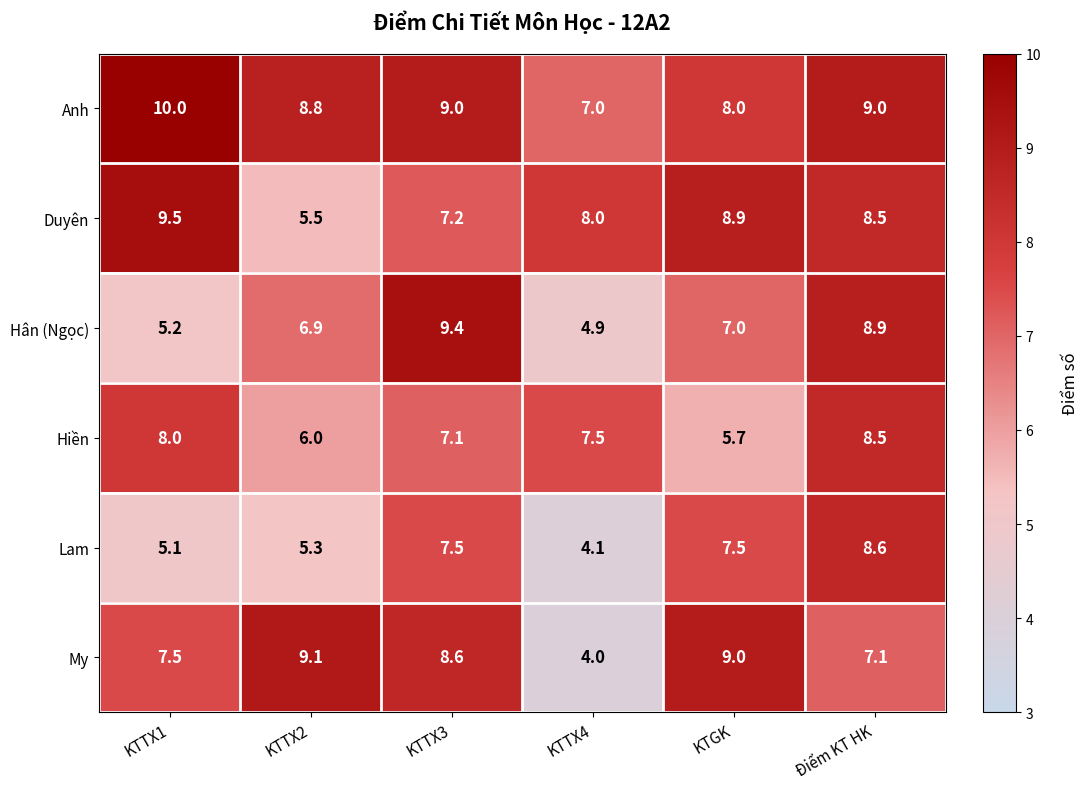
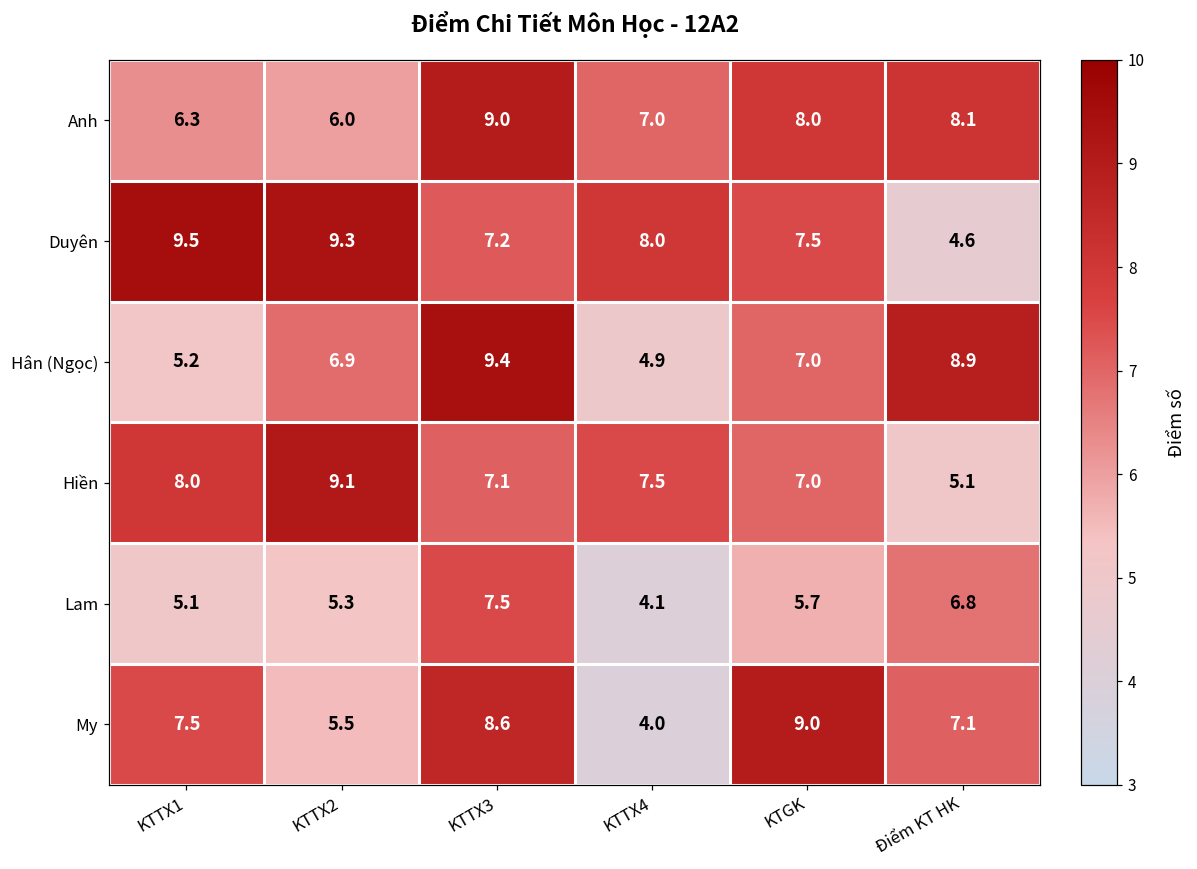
  {
    "Anh": {
-     "KTTX1": 10.0,
-     "KTTX2": 8.8,
+     "KTTX1": 6.3,
+     "KTTX2": 6.0,
      "KTTX3": 9.0,
      "KTTX4": 7.0,
      "KTGK": 8.0,
-     "Điểm KT HK": 9.0
+     "Điểm KT HK": 8.1
    },
    "Duyên": {
      "KTTX1": 9.5,
-     "KTTX2": 5.5,
+     "KTTX2": 9.3,
      "KTTX3": 7.2,
      "KTTX4": 8.0,
-     "KTGK": 8.9,
-     "Điểm KT HK": 8.5
+     "KTGK": 7.5,
+     "Điểm KT HK": 4.6
    },
    "Hân (Ngọc)": {
      "KTTX1": 5.2,
      "KTTX2": 6.9,
      "KTTX3": 9.4,
      "KTTX4": 4.9,
      "KTGK": 7.0,
      "Điểm KT HK": 8.9
    },
    "Hiền": {
      "KTTX1": 8.0,
-     "KTTX2": 6.0,
+     "KTTX2": 9.1,
      "KTTX3": 7.1,
      "KTTX4": 7.5,
-     "KTGK": 5.7,
-     "Điểm KT HK": 8.5
+     "KTGK": 7.0,
+     "Điểm KT HK": 5.1
    },
    "Lam": {
      "KTTX1": 5.1,
      "KTTX2": 5.3,
      "KTTX3": 7.5,
      "KTTX4": 4.1,
-     "KTGK": 7.5,
-     "Điểm KT HK": 8.6
+     "KTGK": 5.7,
+     "Điểm KT HK": 6.8
    },
    "My": {
      "KTTX1": 7.5,
-     "KTTX2": 9.1,
+     "KTTX2": 5.5,
      "KTTX3": 8.6,
      "KTTX4": 4.0,
      "KTGK": 9.0,
      "Điểm KT HK": 7.1
    }
  }
